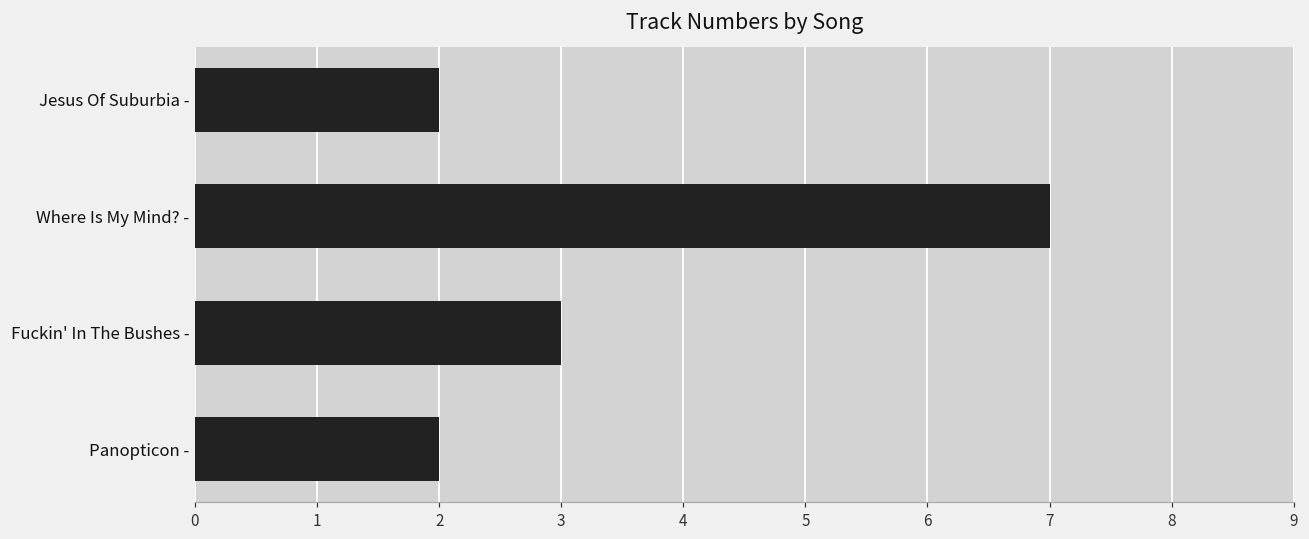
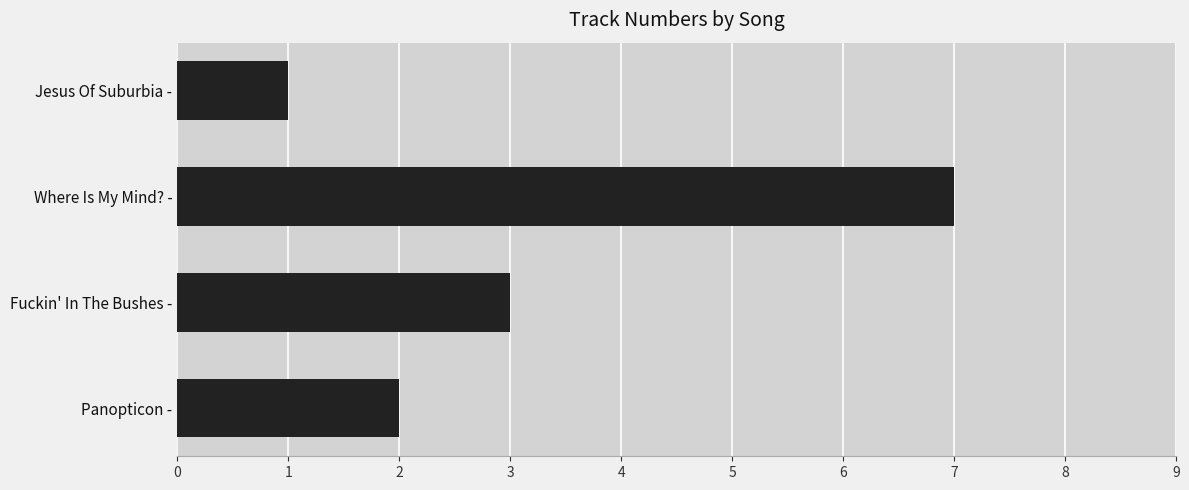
  {
-   "Jesus Of Suburbia -": 2,
+   "Jesus Of Suburbia -": 1,
    "Where Is My Mind? -": 7,
    "Fuckin' In The Bushes -": 3,
    "Panopticon -": 2
  }
